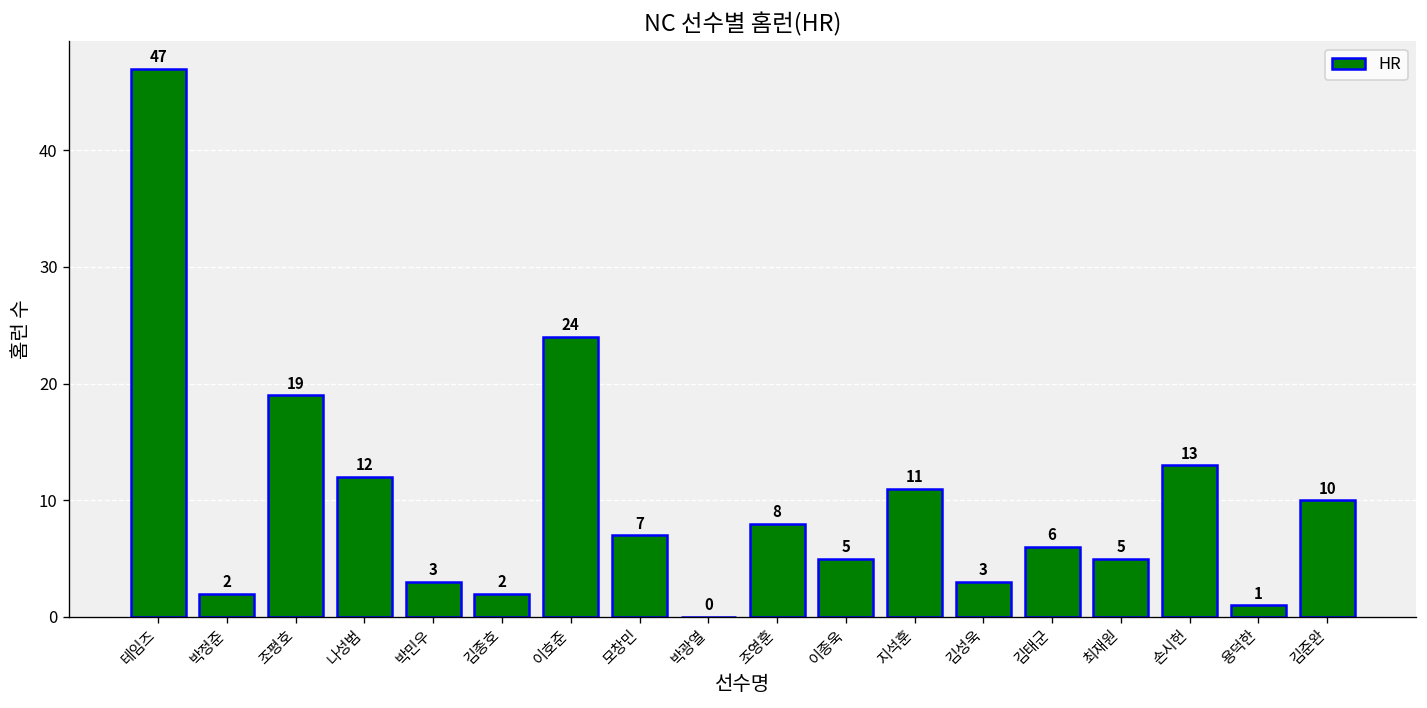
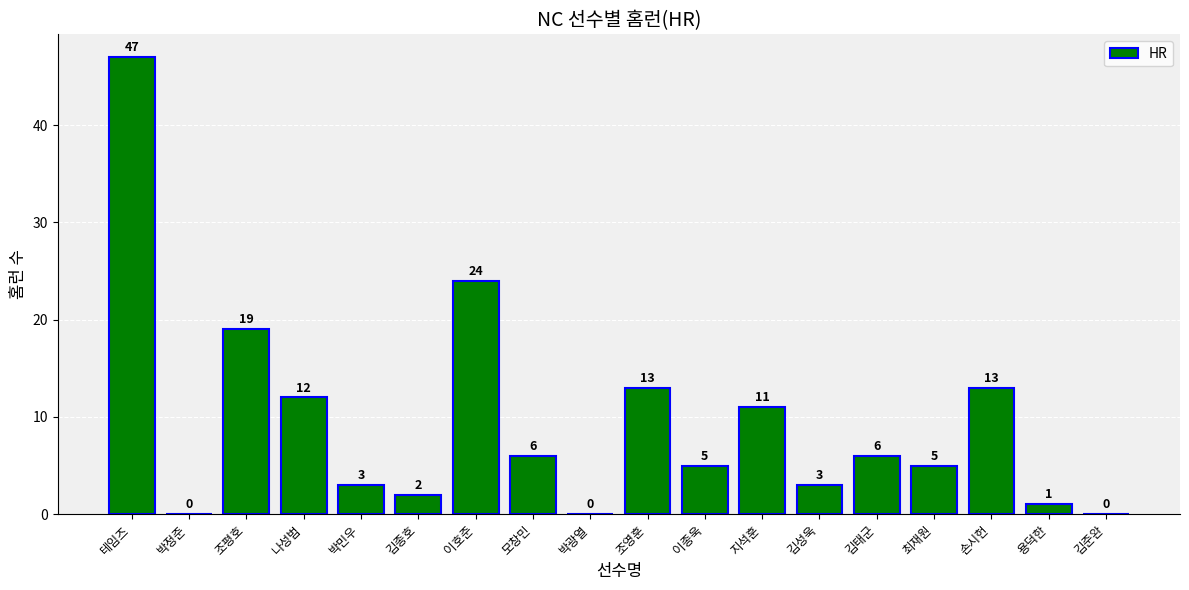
  {
    "테임즈": 47,
-   "박정준": 2,
+   "박정준": 0,
    "조평호": 19,
    "나성범": 12,
    "박민우": 3,
    "김종호": 2,
    "이호준": 24,
-   "모창민": 7,
+   "모창민": 6,
    "박광열": 0,
-   "조영훈": 8,
+   "조영훈": 13,
    "이종욱": 5,
    "지석훈": 11,
    "김성욱": 3,
    "김태군": 6,
    "최재원": 5,
    "손시헌": 13,
    "용덕한": 1,
-   "김준완": 10
+   "김준완": 0
  }
